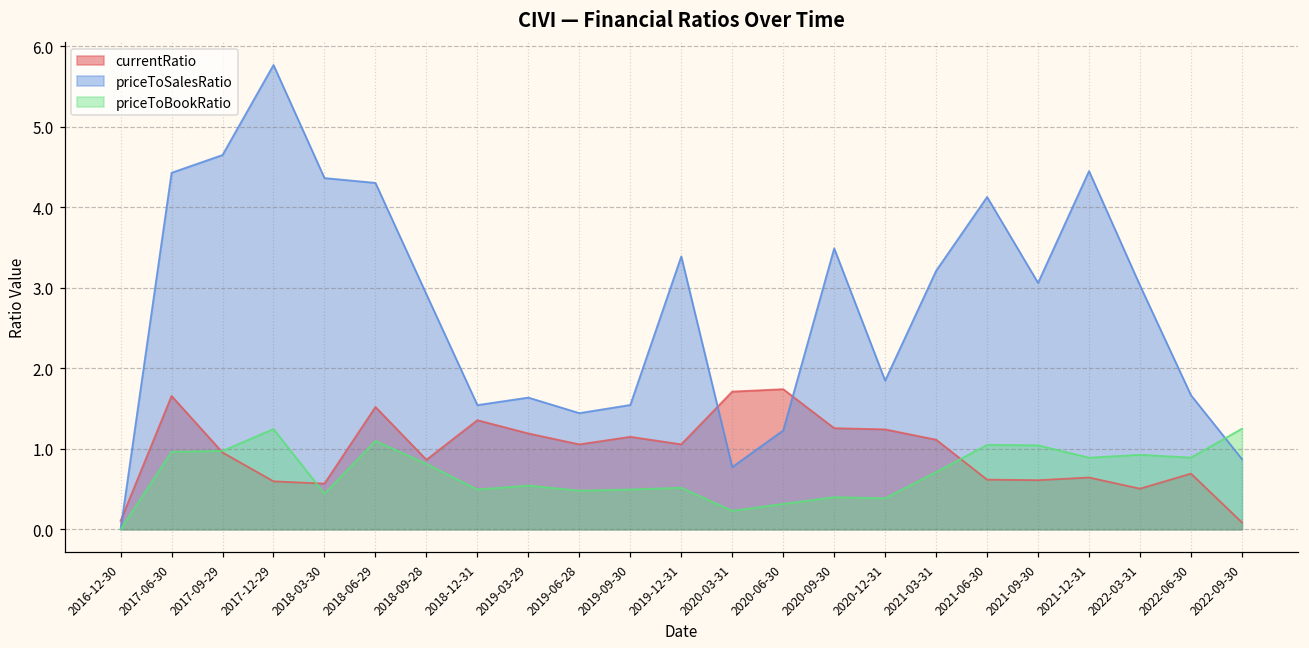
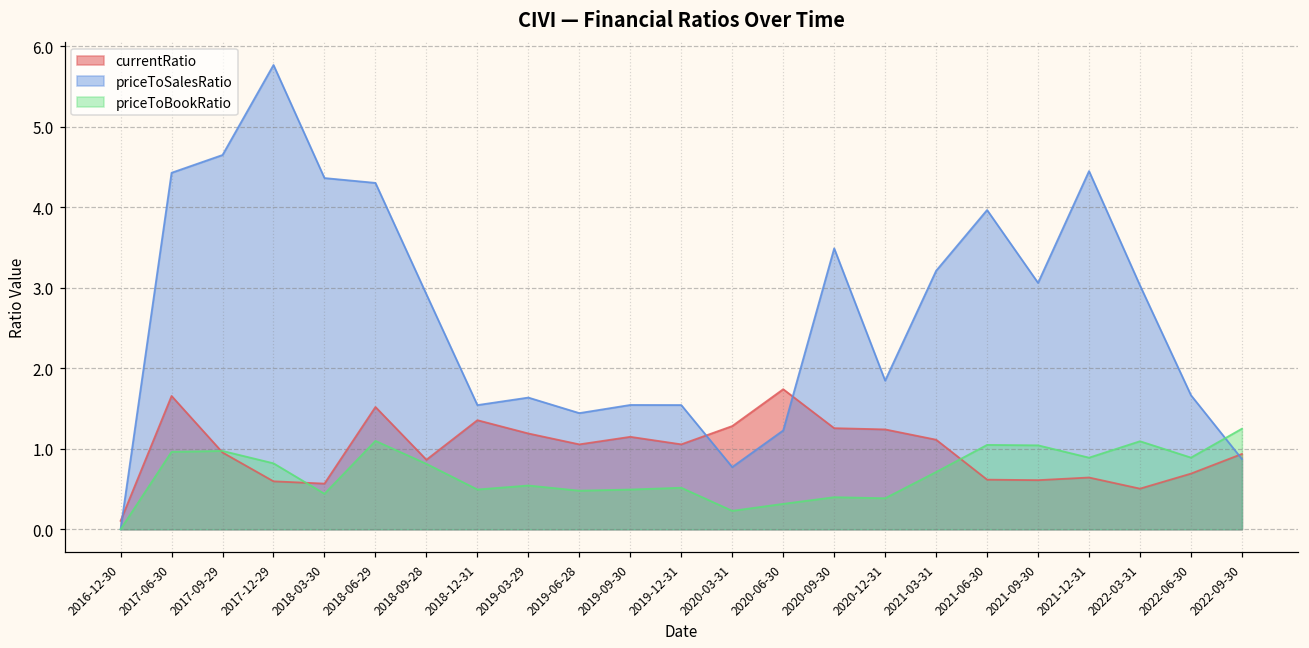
  {
    "currentRatio": {
      "2016-12-30": 0.1,
      "2017-06-30": 1.7,
      "2017-12-29": 0.6,
      "2018-03-30": 0.6,
      "2018-06-29": 1.5,
      "2018-09-28": 0.9,
      "2018-12-31": 1.4,
      "2019-03-29": 1.2,
      "2019-06-28": 1.1,
      "2019-09-30": 1.1,
      "2019-12-31": 1.1,
-     "2020-03-31": 1.7,
+     "2020-03-31": 1.3,
      "2020-06-30": 1.7,
      "2020-09-30": 1.3,
      "2020-12-31": 1.2,
      "2021-03-31": 1.1,
      "2021-06-30": 0.6,
      "2021-09-30": 0.6,
      "2021-12-31": 0.6,
      "2022-03-31": 0.5,
      "2022-06-30": 0.7,
-     "2022-09-30": 0.1
+     "2022-09-30": 0.9
    },
    "priceToSalesRatio": {
      "2017-06-30": 4.4,
      "2017-09-29": 4.7,
      "2017-12-29": 5.8,
      "2018-03-30": 4.4,
      "2018-06-29": 4.3,
      "2018-09-28": 2.9,
      "2018-12-31": 1.5,
      "2019-03-29": 1.6,
      "2019-06-28": 1.4,
      "2019-09-30": 1.5,
-     "2019-12-31": 3.4,
+     "2019-12-31": 1.5,
      "2020-03-31": 0.8,
      "2020-06-30": 1.2,
      "2020-09-30": 3.5,
      "2020-12-31": 1.8,
      "2021-03-31": 3.2,
-     "2021-06-30": 4.1,
+     "2021-06-30": 4.0,
      "2021-09-30": 3.1,
      "2021-12-31": 4.5,
      "2022-03-31": 3.0,
      "2022-06-30": 1.7,
      "2022-09-30": 0.9
    },
    "priceToBookRatio": {
      "2017-06-30": 1.0,
-     "2017-12-29": 1.2,
+     "2017-12-29": 0.8,
      "2018-03-30": 0.4,
      "2018-06-29": 1.1,
      "2018-09-28": 0.8,
      "2018-12-31": 0.5,
      "2019-03-29": 0.5,
      "2019-06-28": 0.5,
      "2019-09-30": 0.5,
      "2019-12-31": 0.5,
      "2020-03-31": 0.2,
      "2020-06-30": 0.3,
      "2020-09-30": 0.4,
      "2020-12-31": 0.4,
      "2021-03-31": 0.7,
      "2021-06-30": 1.0,
      "2021-09-30": 1.0,
      "2021-12-31": 0.9,
-     "2022-03-31": 0.9,
+     "2022-03-31": 1.1,
      "2022-06-30": 0.9,
      "2022-09-30": 1.2
    }
  }
